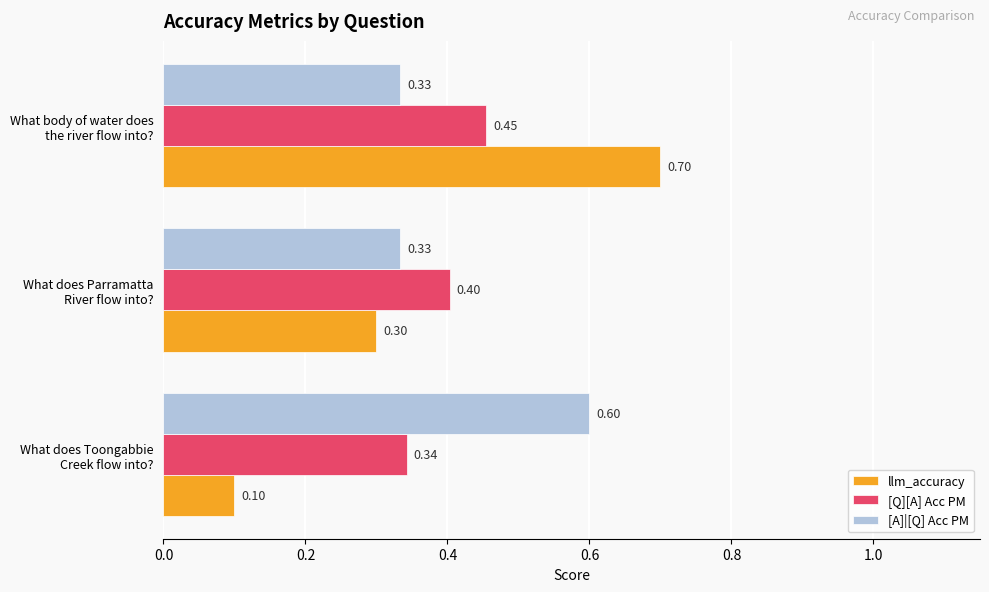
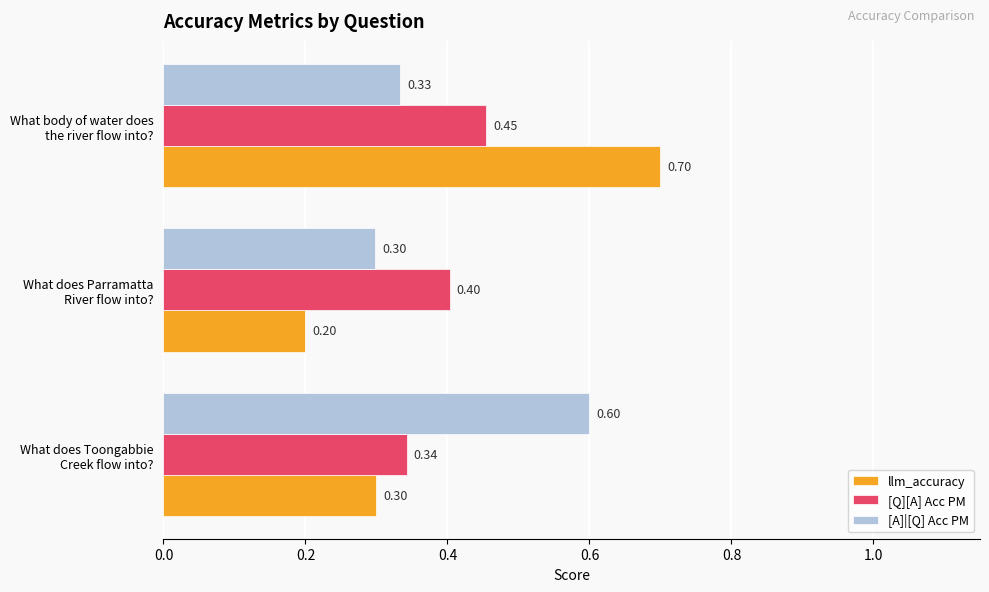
  {
    "llm_accuracy": {
      "What body of water does the river flow into?": 0.70,
-     "What does Parramatta River flow into?": 0.30,
-     "What does Toongabbie Creek flow into?": 0.10
+     "What does Parramatta River flow into?": 0.20,
+     "What does Toongabbie Creek flow into?": 0.30
    },
    "[Q][A] Acc PM": {
      "What body of water does the river flow into?": 0.45,
      "What does Parramatta River flow into?": 0.40,
      "What does Toongabbie Creek flow into?": 0.34
    },
    "[A]|[Q] Acc PM": {
      "What body of water does the river flow into?": 0.33,
-     "What does Parramatta River flow into?": 0.33,
+     "What does Parramatta River flow into?": 0.30,
      "What does Toongabbie Creek flow into?": 0.60
    }
  }
